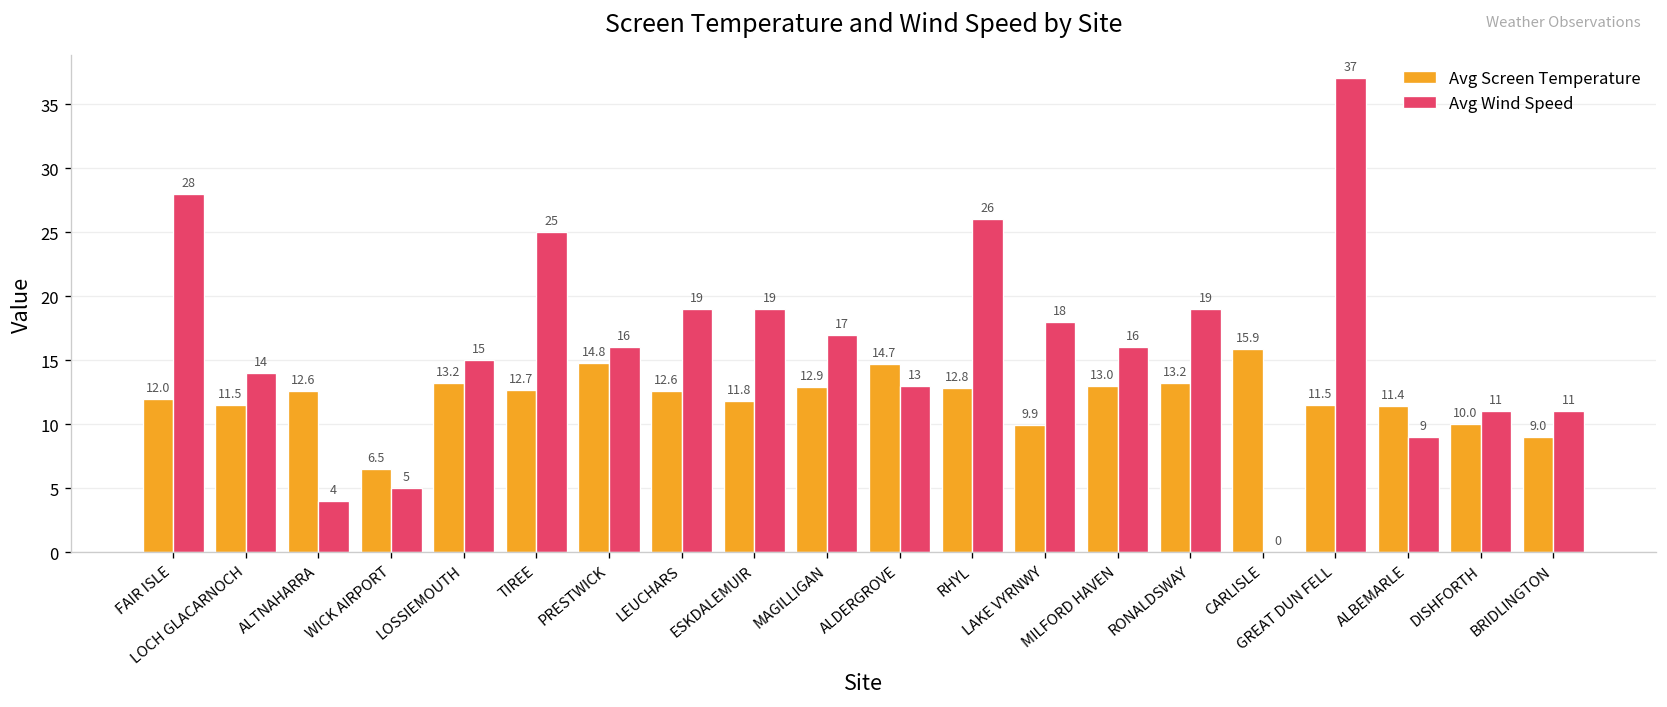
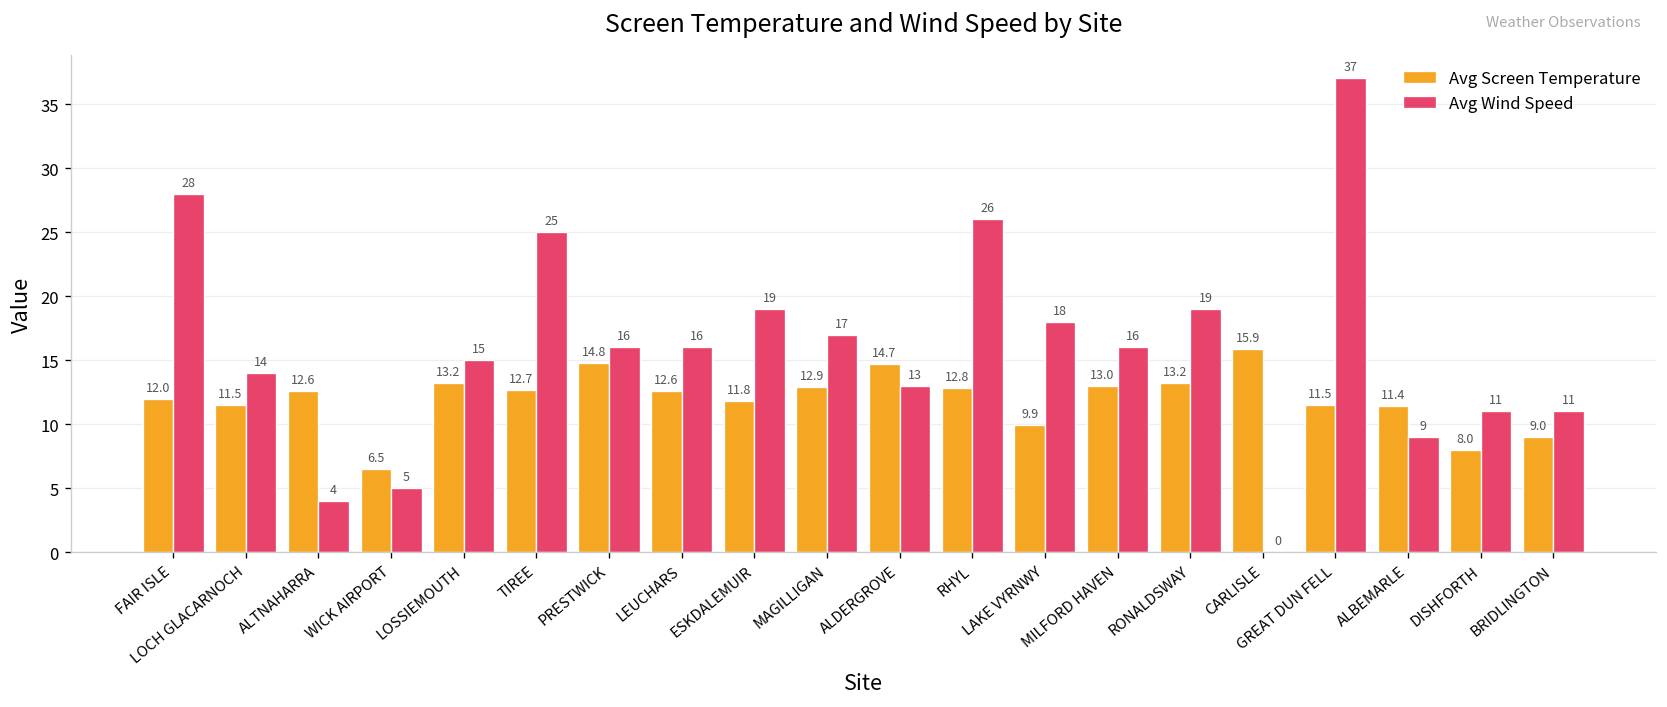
  {
    "Avg Screen Temperature": {
      "FAIR ISLE": 12.0,
      "LOCH GLACARNOCH": 11.5,
      "ALTNAHARRA": 12.6,
      "WICK AIRPORT": 6.5,
      "LOSSIEMOUTH": 13.2,
      "TIREE": 12.7,
      "PRESTWICK": 14.8,
      "LEUCHARS": 12.6,
      "ESKDALEMUIR": 11.8,
      "MAGILLIGAN": 12.9,
      "ALDERGROVE": 14.7,
      "RHYL": 12.8,
      "LAKE VYRNWY": 9.9,
      "MILFORD HAVEN": 13.0,
      "RONALDSWAY": 13.2,
      "CARLISLE": 15.9,
      "GREAT DUN FELL": 11.5,
      "ALBEMARLE": 11.4,
-     "DISHFORTH": 10.0,
+     "DISHFORTH": 8.0,
      "BRIDLINGTON": 9.0
    },
    "Avg Wind Speed": {
      "FAIR ISLE": 28,
      "LOCH GLACARNOCH": 14,
      "ALTNAHARRA": 4,
      "WICK AIRPORT": 5,
      "LOSSIEMOUTH": 15,
      "TIREE": 25,
      "PRESTWICK": 16,
-     "LEUCHARS": 19,
+     "LEUCHARS": 16,
      "ESKDALEMUIR": 19,
      "MAGILLIGAN": 17,
      "ALDERGROVE": 13,
      "RHYL": 26,
      "LAKE VYRNWY": 18,
      "MILFORD HAVEN": 16,
      "RONALDSWAY": 19,
      "CARLISLE": 0,
      "GREAT DUN FELL": 37,
      "ALBEMARLE": 9,
      "DISHFORTH": 11,
      "BRIDLINGTON": 11
    }
  }
